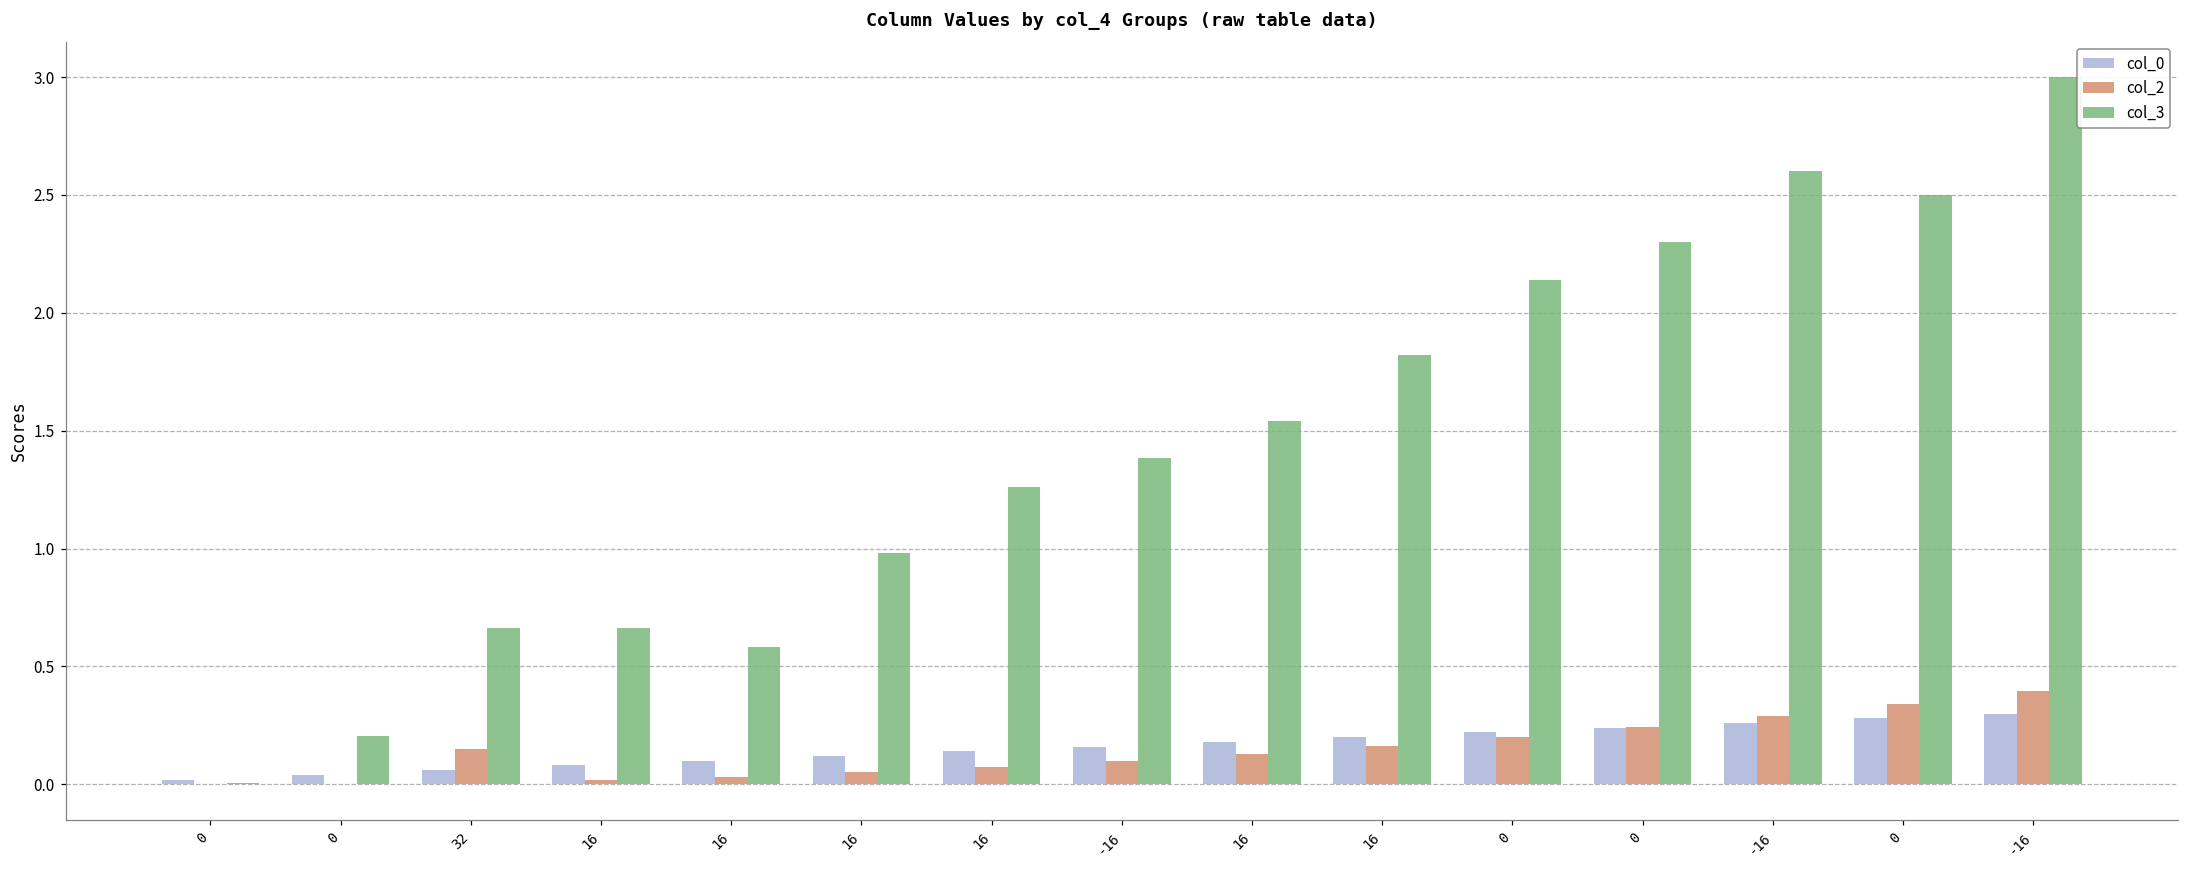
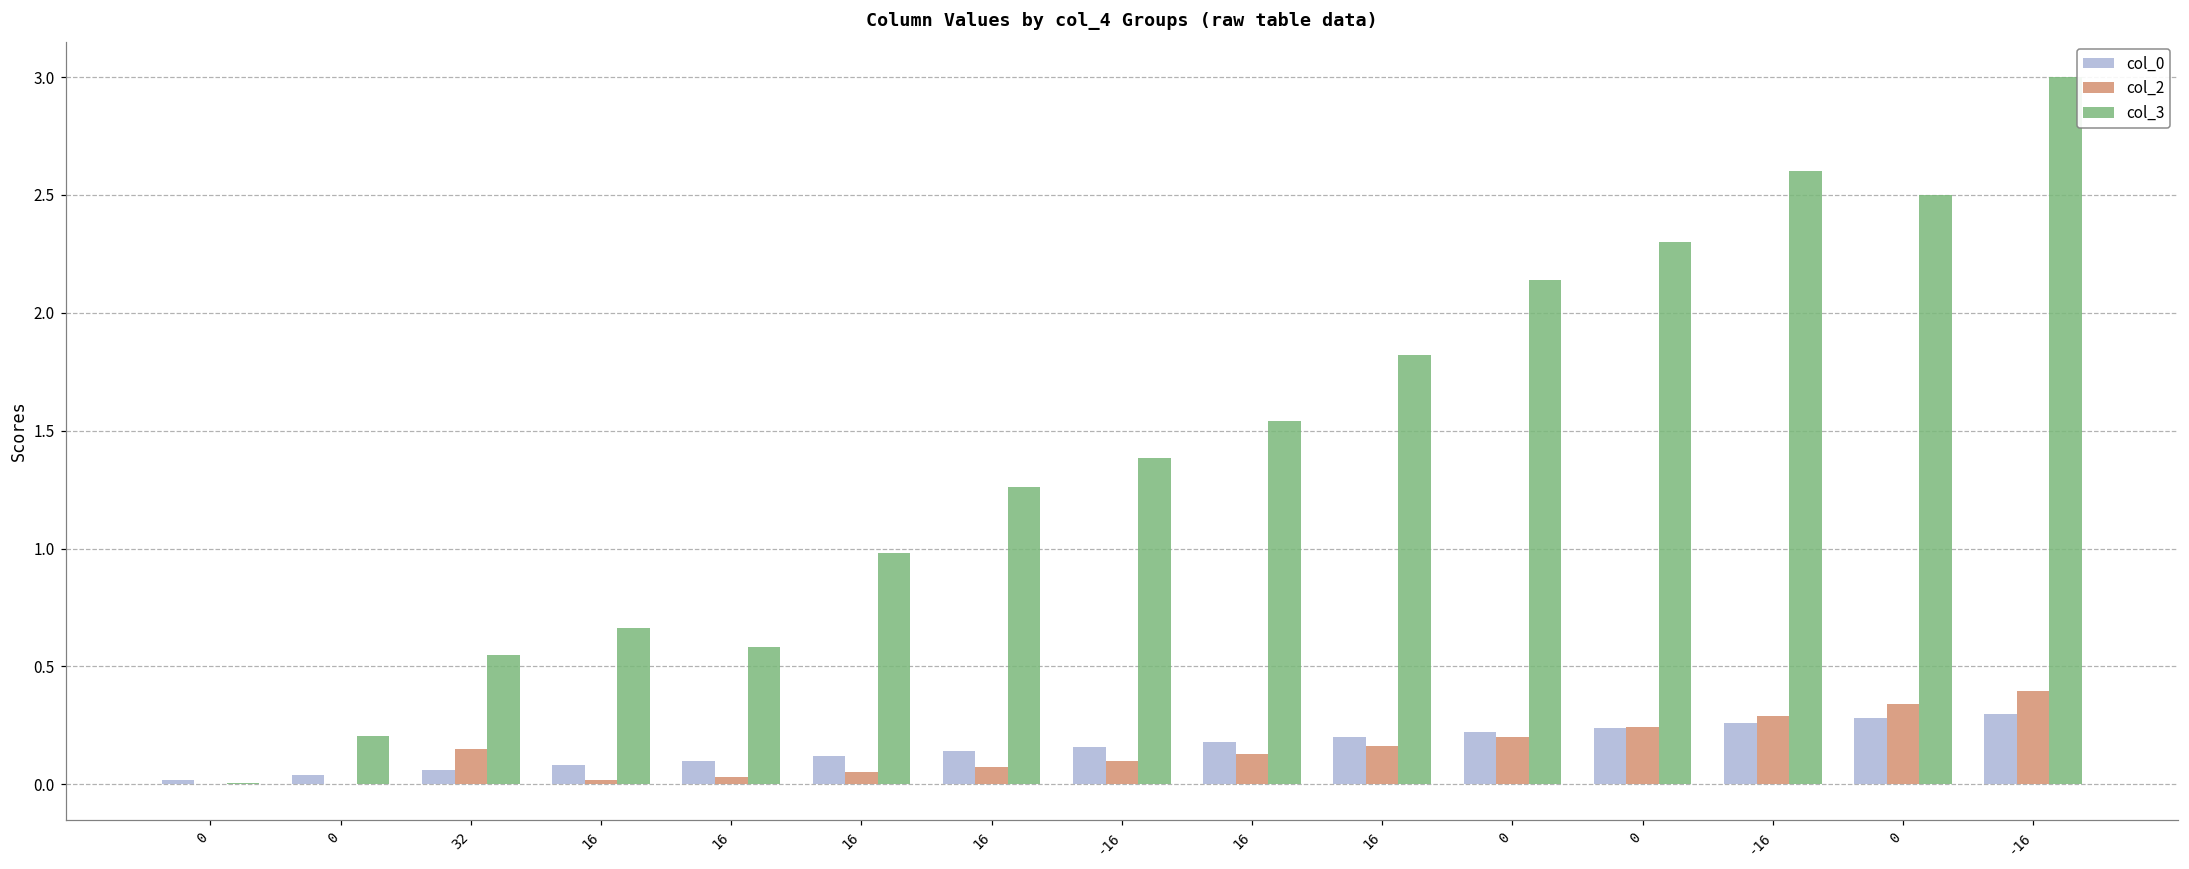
  {
    "col_0": {
      "32": 0.06
    },
    "col_2": {
      "32": 0.15
    },
    "col_3": {
-     "32": 0.66
+     "32": 0.55
    }
  }
